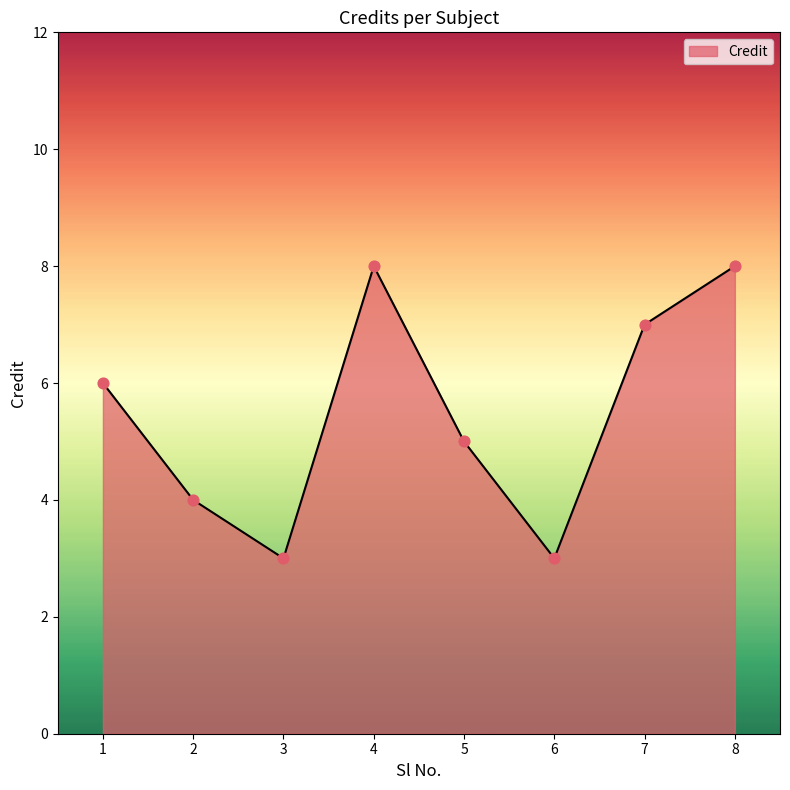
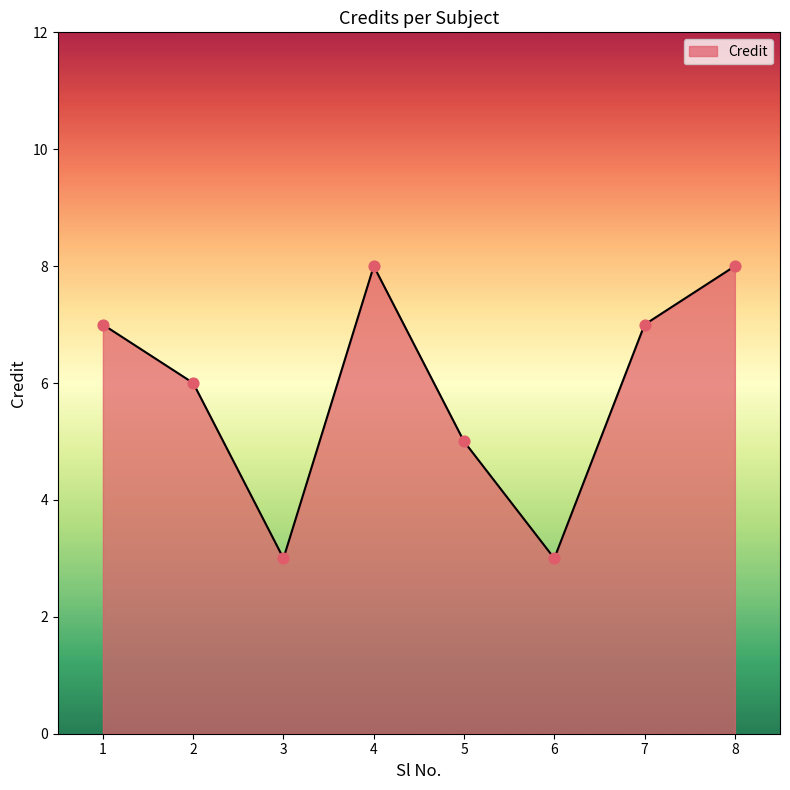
  {
-   "1": 6,
-   "2": 4,
+   "1": 7,
+   "2": 6,
    "3": 3,
    "4": 8,
    "5": 5,
    "6": 3,
    "7": 7,
    "8": 8
  }
